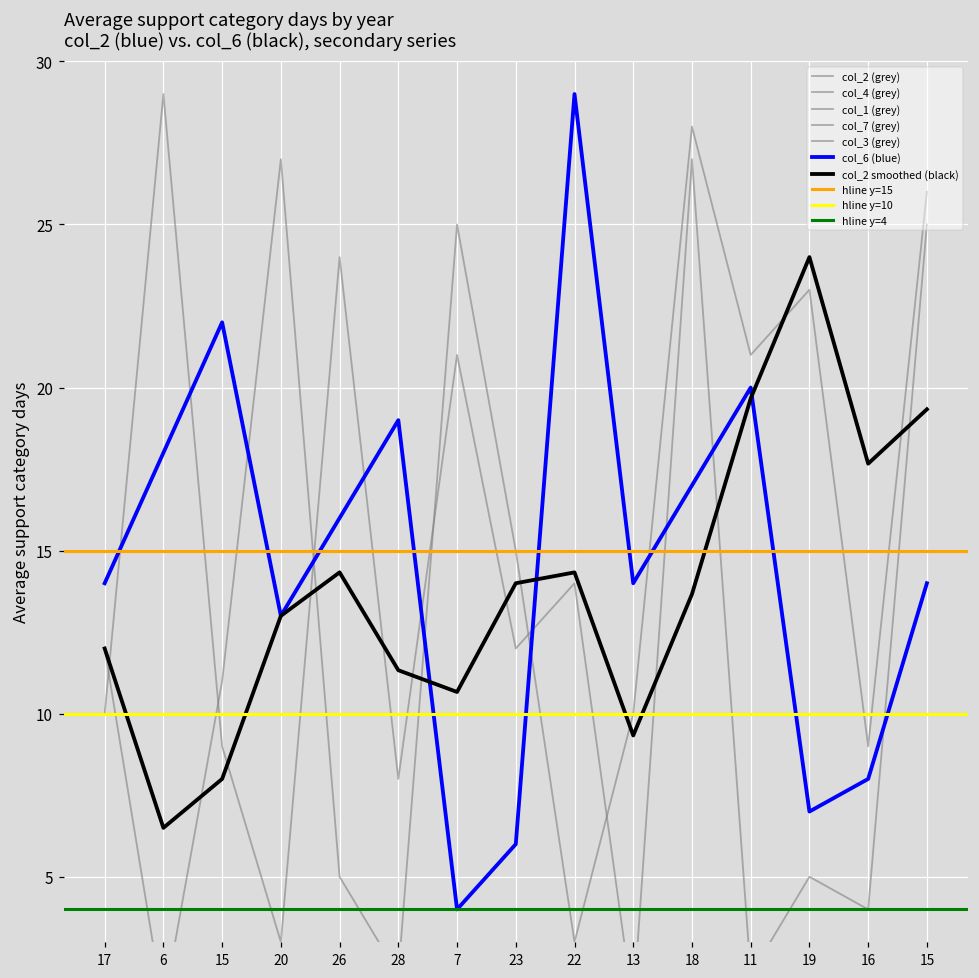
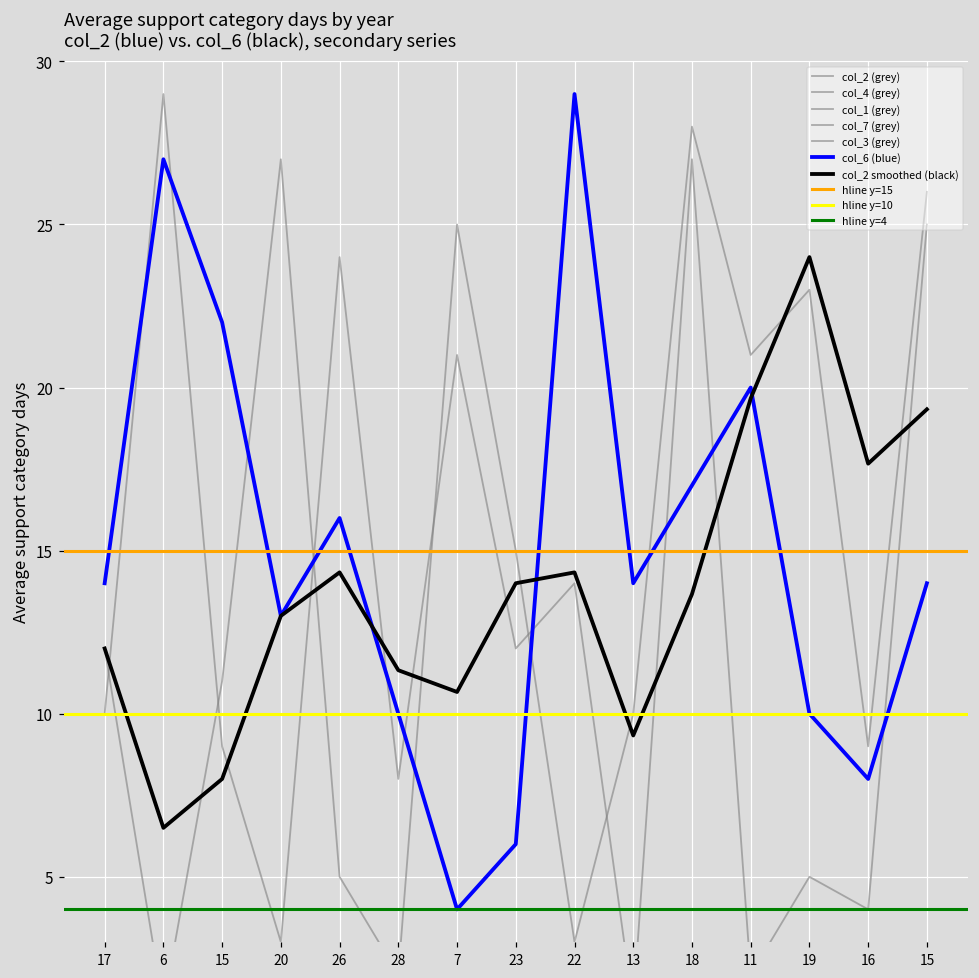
  {
    "col_6 (blue)": {
      "17": 14,
-     "6": 18,
+     "6": 27,
      "26": 16,
-     "28": 19,
+     "28": 10,
      "7": 4,
      "23": 6,
      "22": 29,
      "13": 14,
      "18": 17,
      "11": 20,
-     "19": 7,
+     "19": 10,
      "16": 8
    },
    "col_2 smoothed (black)": {
      "6": 6.5,
      "26": 14.3,
      "28": 11.3,
      "7": 10.7,
      "23": 14,
      "22": 14.3,
      "13": 9.3,
      "18": 13.7,
      "11": 19.7,
      "19": 24,
      "16": 17.7
    }
  }
